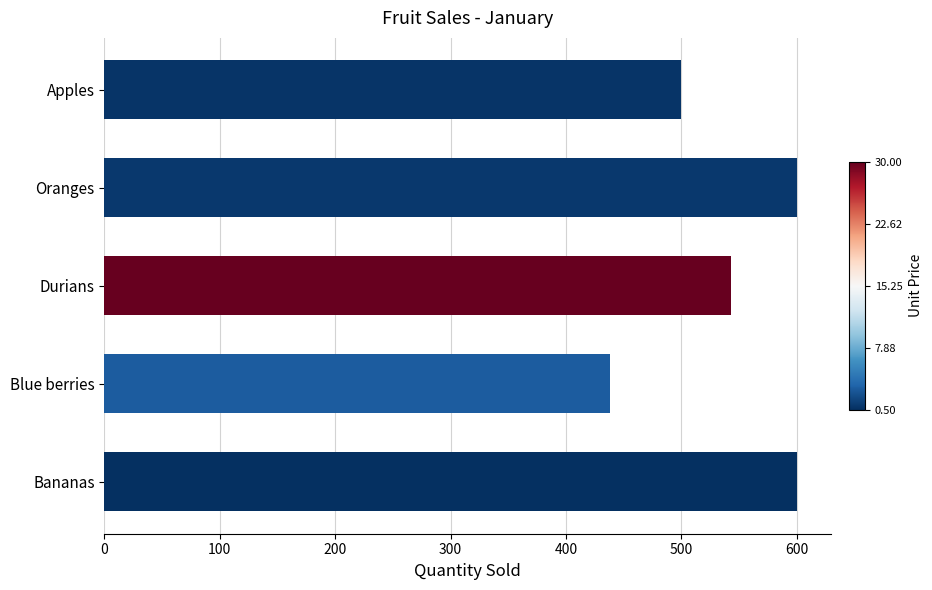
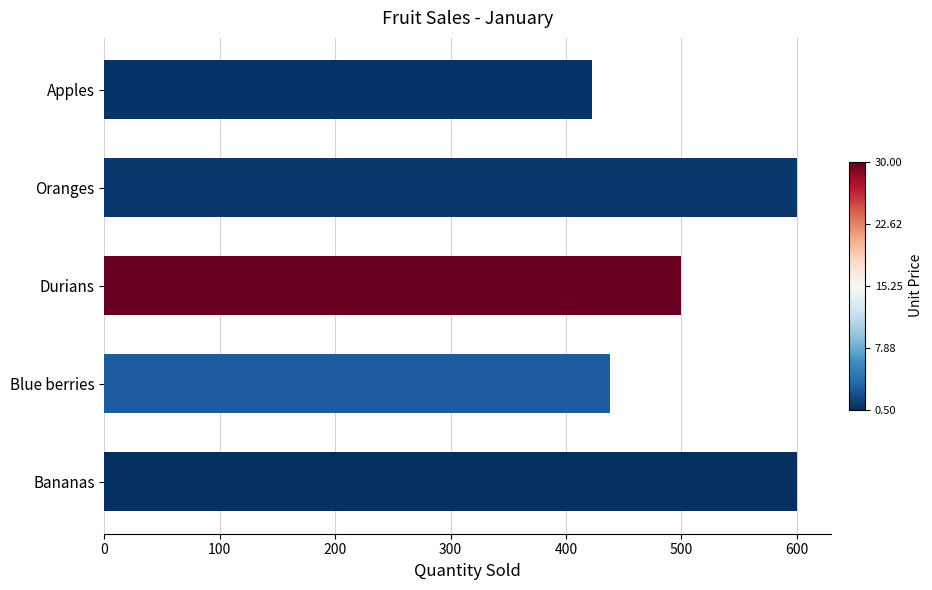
  {
-   "Apples": 500,
+   "Apples": 423,
    "Oranges": 600,
-   "Durians": 543,
+   "Durians": 500,
    "Blue berries": 438,
    "Bananas": 600
  }
